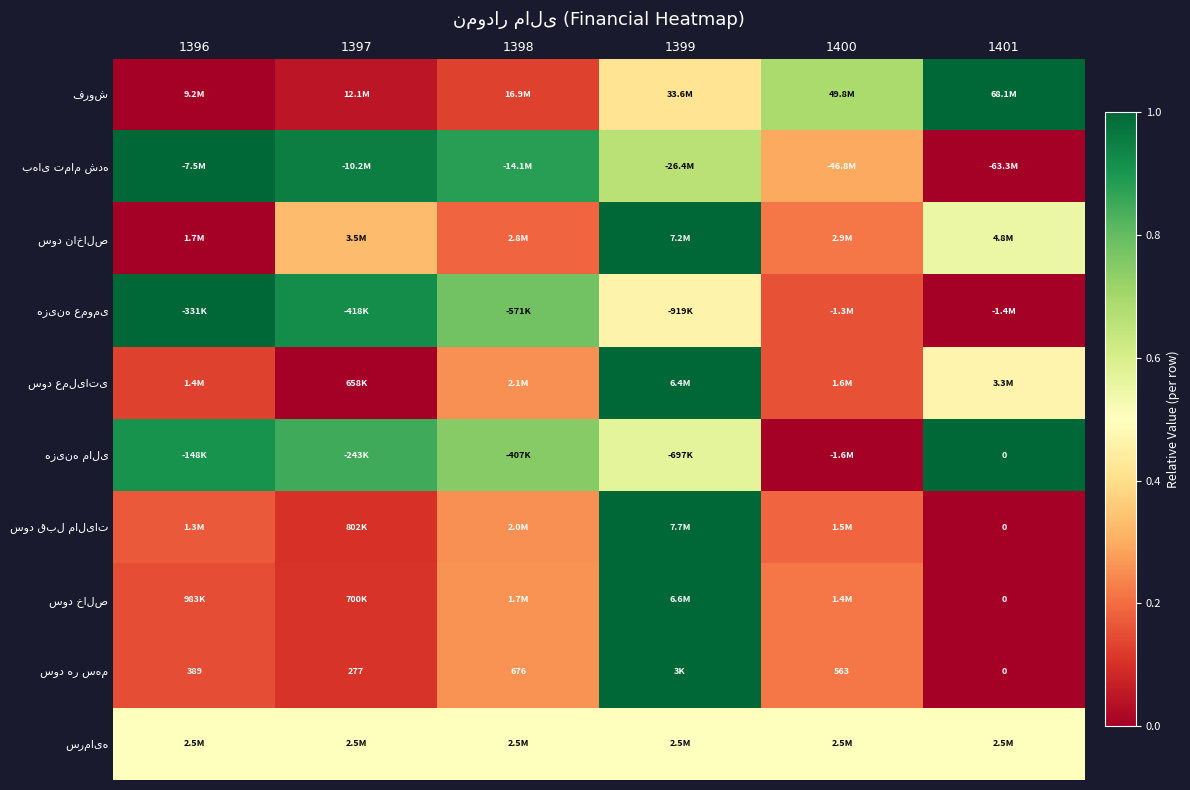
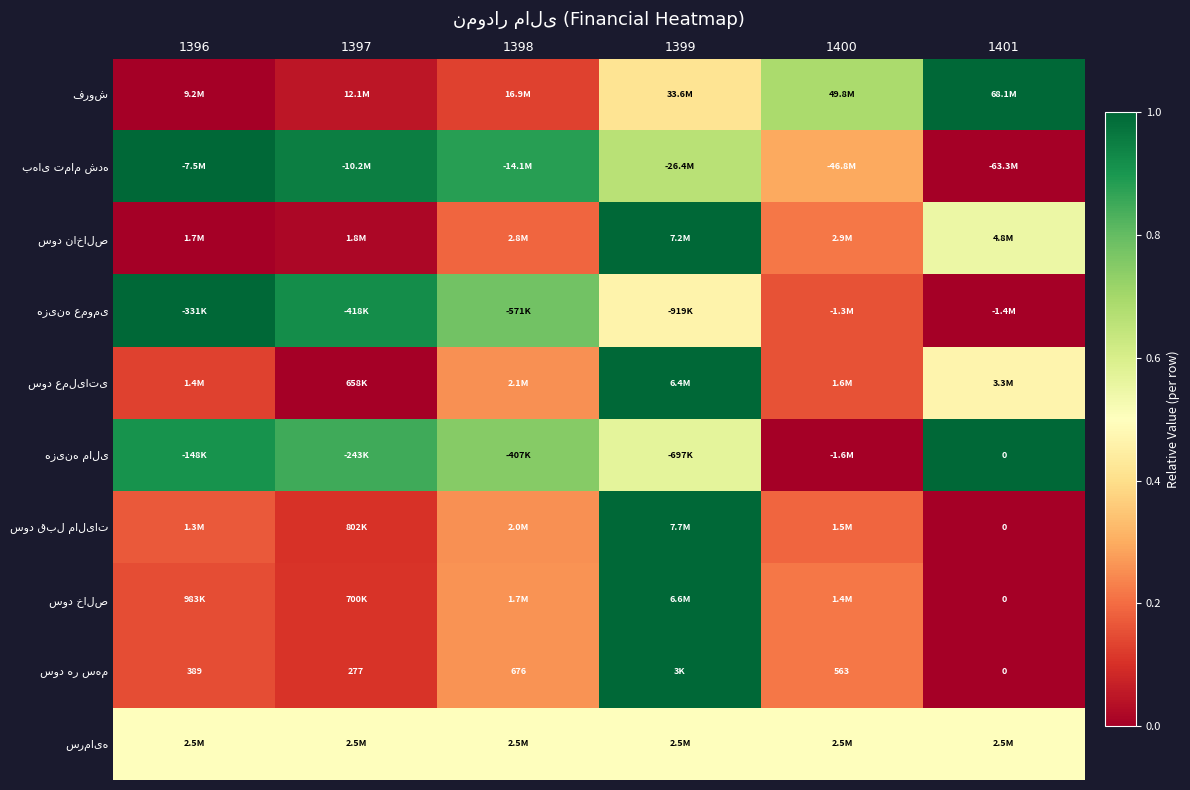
  {
    "فروش": {
      "1396": "9.2M",
      "1397": "12.1M",
      "1398": "16.9M",
      "1399": "33.6M",
      "1400": "49.8M",
      "1401": "68.1M"
    },
    "بهای تمام شده": {
      "1396": "-7.5M",
      "1397": "-10.2M",
      "1398": "-14.1M",
      "1399": "-26.4M",
      "1400": "-46.8M",
      "1401": "-63.3M"
    },
    "سود ناخالص": {
      "1396": "1.7M",
-     "1397": "3.5M",
+     "1397": "1.8M",
      "1398": "2.8M",
      "1399": "7.2M",
      "1400": "2.9M",
      "1401": "4.8M"
    },
    "هزینه عمومی": {
      "1396": "-331K",
      "1397": "-418K",
      "1398": "-571K",
      "1399": "-919K",
      "1400": "-1.3M",
      "1401": "-1.4M"
    },
    "سود عملیاتی": {
      "1396": "1.4M",
      "1397": "658K",
      "1398": "2.1M",
      "1399": "6.4M",
      "1400": "1.6M",
      "1401": "3.3M"
    },
    "هزینه مالی": {
      "1396": "-148K",
      "1397": "-243K",
      "1398": "-407K",
      "1399": "-697K",
      "1400": "-1.6M",
      "1401": "0"
    },
    "سود قبل مالیات": {
      "1396": "1.3M",
      "1397": "802K",
      "1398": "2.0M",
      "1399": "7.7M",
      "1400": "1.5M",
      "1401": "0"
    },
    "سود خالص": {
      "1396": "983K",
      "1397": "700K",
      "1398": "1.7M",
      "1399": "6.6M",
      "1400": "1.4M",
      "1401": "0"
    },
    "سود هر سهم": {
      "1396": "389",
      "1397": "277",
      "1398": "676",
      "1399": "3K",
      "1400": "563",
      "1401": "0"
    },
    "سرمایه": {
      "1396": "2.5M",
      "1397": "2.5M",
      "1398": "2.5M",
      "1399": "2.5M",
      "1400": "2.5M",
      "1401": "2.5M"
    }
  }
